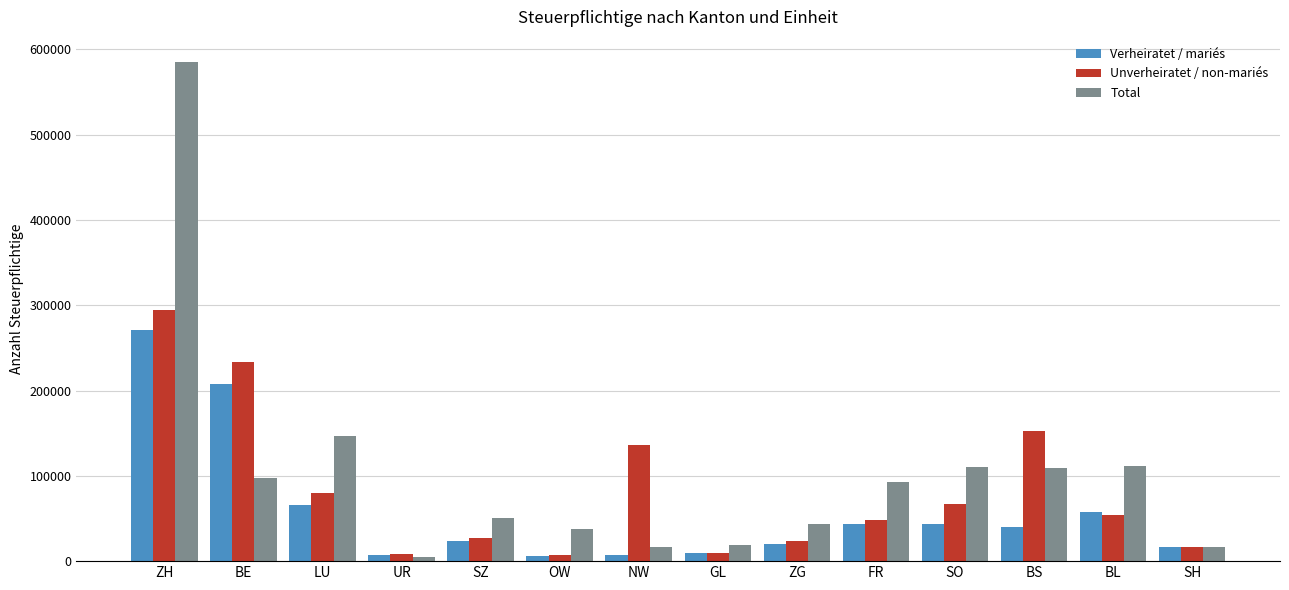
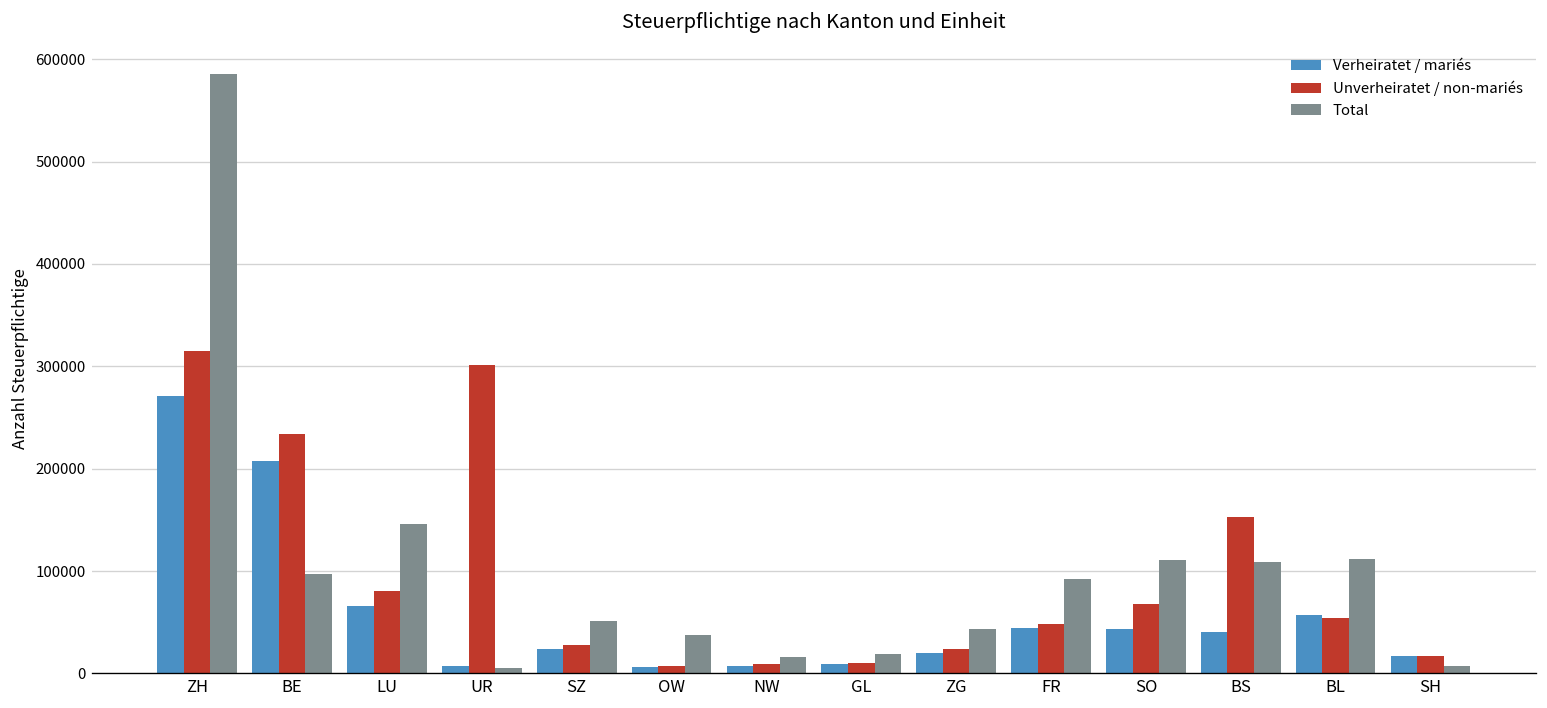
  {
    "Verheiratet / mariés": {
      "ZH": 270000,
      "BE": 210000,
      "LU": 70000,
      "UR": 10000,
      "SZ": 20000,
      "OW": 10000,
      "NW": 10000,
      "GL": 10000,
      "ZG": 20000,
      "FR": 40000,
      "SO": 40000,
      "BS": 40000,
      "BL": 60000,
      "SH": 20000
    },
    "Unverheiratet / non-mariés": {
-     "ZH": 290000,
+     "ZH": 310000,
      "BE": 230000,
      "LU": 80000,
-     "UR": 10000,
+     "UR": 300000,
      "SZ": 30000,
      "OW": 10000,
-     "NW": 140000,
+     "NW": 10000,
      "GL": 10000,
      "ZG": 20000,
      "FR": 50000,
      "SO": 70000,
      "BS": 150000,
      "BL": 50000,
      "SH": 20000
    },
    "Total": {
      "ZH": 590000,
      "BE": 100000,
      "LU": 150000,
      "UR": 10000,
      "SZ": 50000,
      "OW": 40000,
      "NW": 20000,
      "GL": 20000,
      "ZG": 40000,
      "FR": 90000,
      "SO": 110000,
      "BS": 110000,
      "BL": 110000,
-     "SH": 20000
+     "SH": 10000
    }
  }
